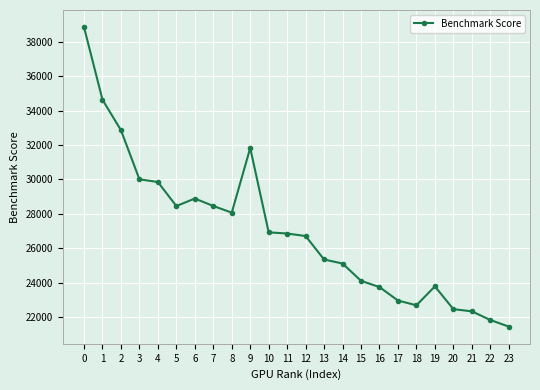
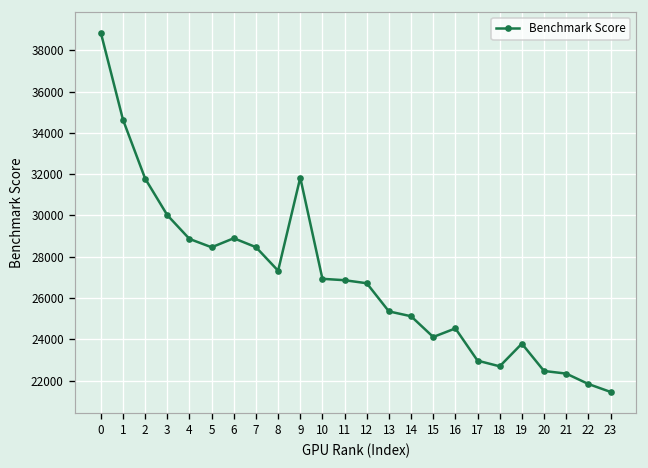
  {
    "0": 38900,
    "1": 34600,
-   "2": 32900,
+   "2": 31800,
    "3": 30000,
-   "4": 29900,
+   "4": 28900,
    "5": 28500,
    "6": 28900,
    "7": 28500,
-   "8": 28100,
+   "8": 27300,
    "9": 31800,
    "10": 26900,
    "11": 26900,
    "12": 26700,
    "13": 25300,
    "14": 25100,
    "15": 24100,
-   "16": 23700,
+   "16": 24500,
    "17": 23000,
    "18": 22700,
    "19": 23800,
    "20": 22500,
    "21": 22300,
    "22": 21800,
    "23": 21400
  }
